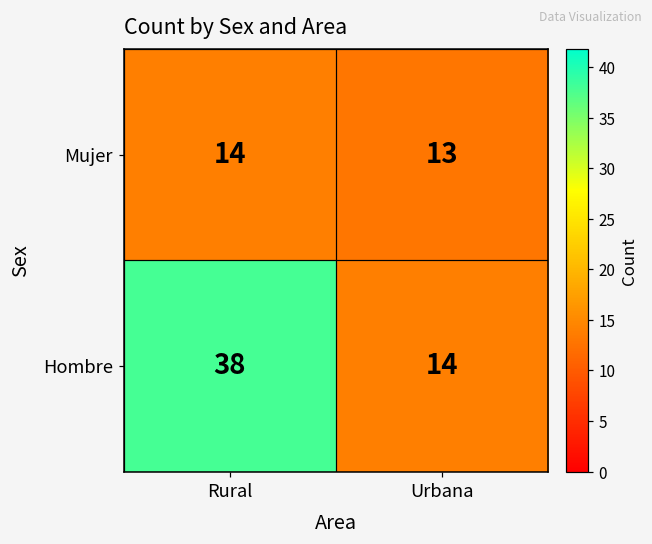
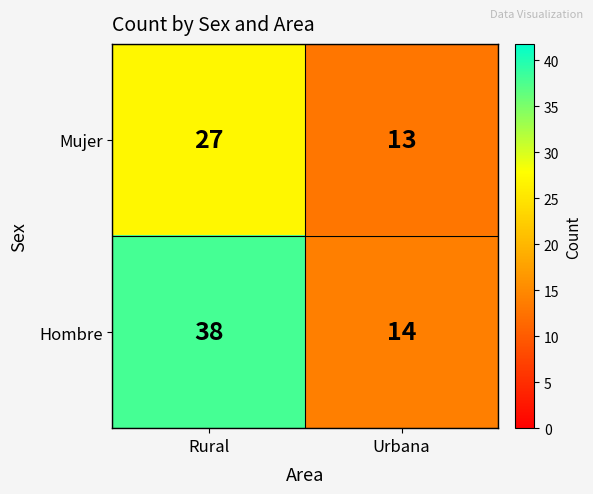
  {
    "Mujer": {
-     "Rural": 14,
+     "Rural": 27,
      "Urbana": 13
    },
    "Hombre": {
      "Rural": 38,
      "Urbana": 14
    }
  }
